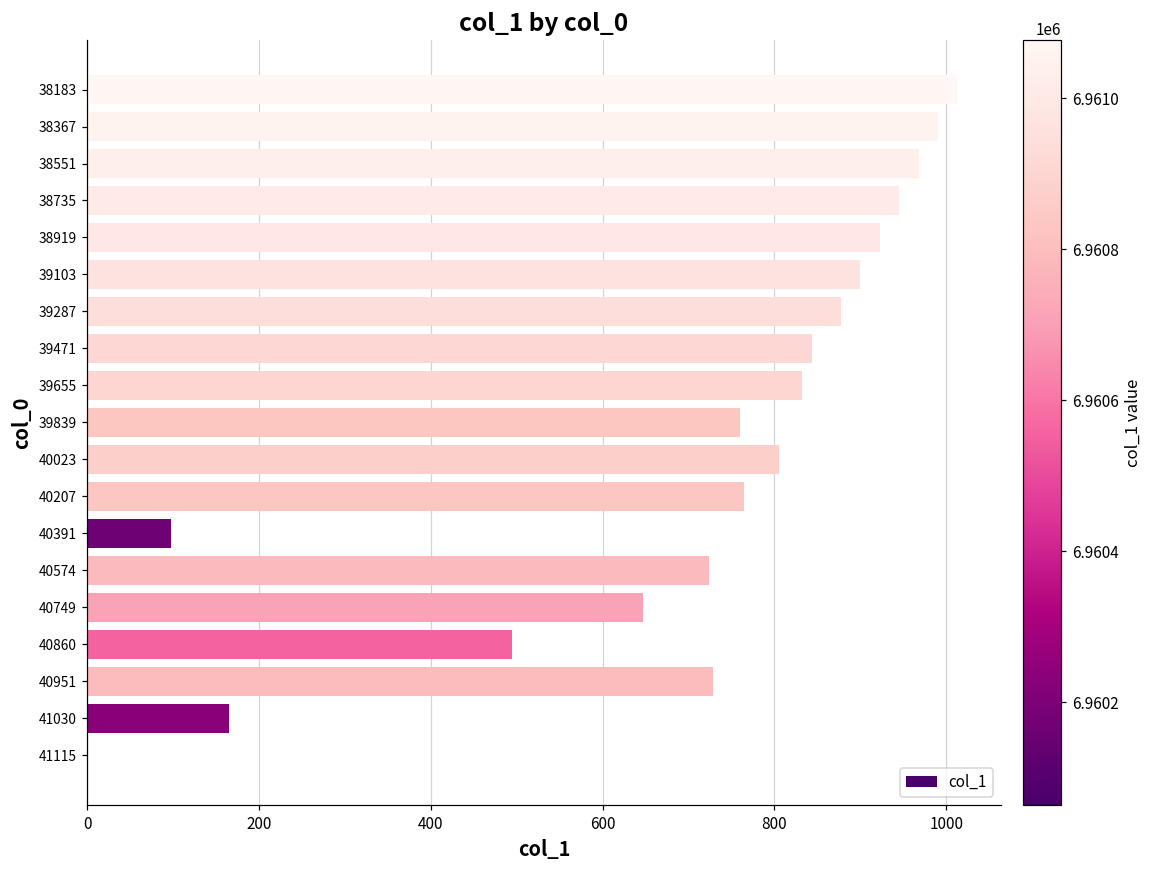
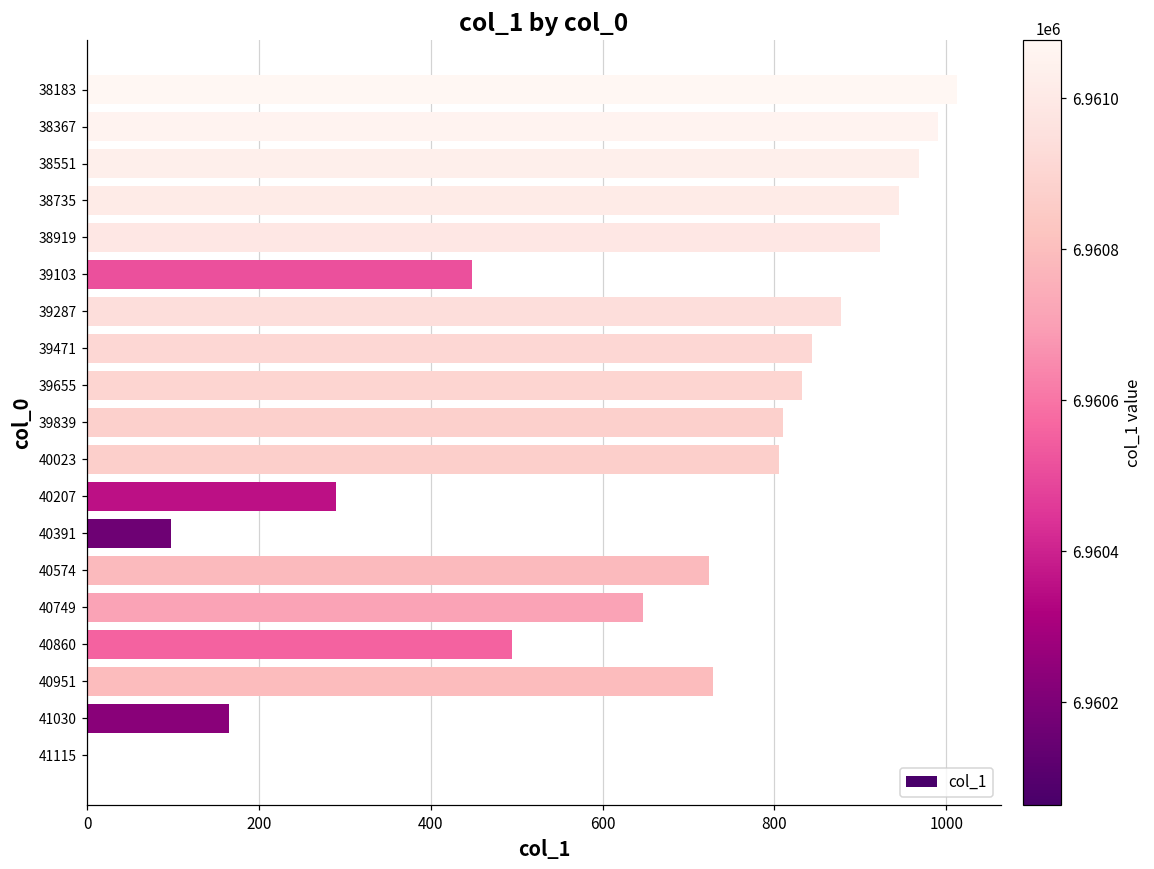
  {
    "38183": 1010,
    "38367": 990,
    "38551": 970,
    "38735": 950,
    "38919": 920,
-   "39103": 900,
+   "39103": 450,
    "39287": 880,
    "39471": 840,
    "39655": 830,
-   "39839": 760,
+   "39839": 810,
    "40023": 810,
-   "40207": 770,
+   "40207": 290,
    "40391": 100,
    "40574": 720,
    "40749": 650,
    "40860": 490,
    "40951": 730,
    "41030": 170,
    "41115": 0
  }
